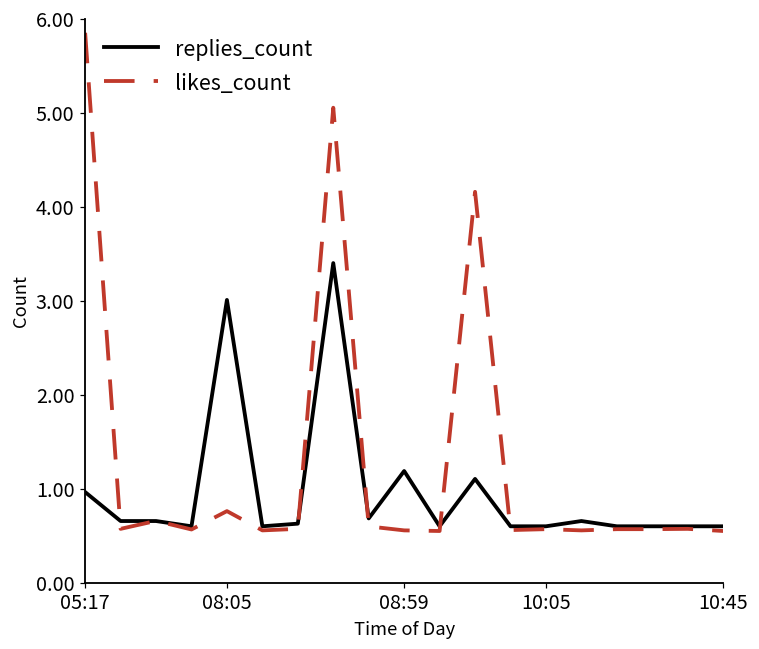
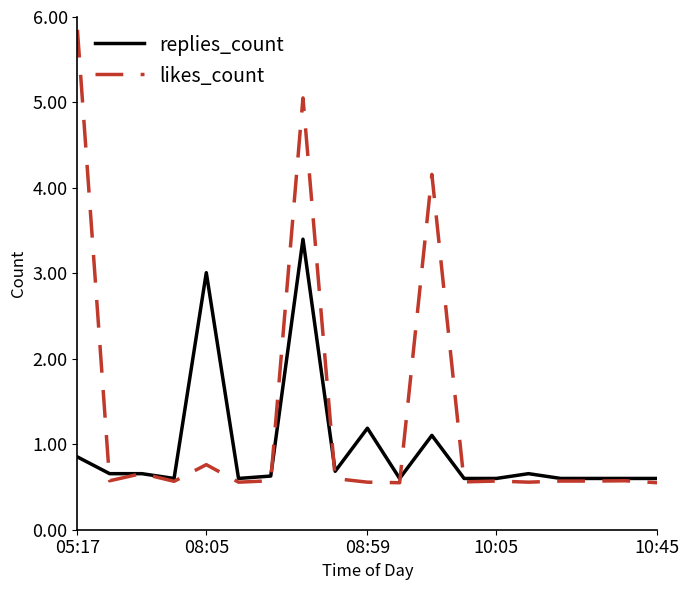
  {
    "replies_count": {
-     "05:17": 1.0,
+     "05:17": 0.9,
      "08:05": 3.0,
      "08:59": 1.2,
      "10:05": 0.6,
      "10:45": 0.6
    },
    "likes_count": {
      "05:17": 5.9,
      "08:05": 0.8,
      "08:59": 0.6,
      "10:05": 0.6,
      "10:45": 0.6
    }
  }
